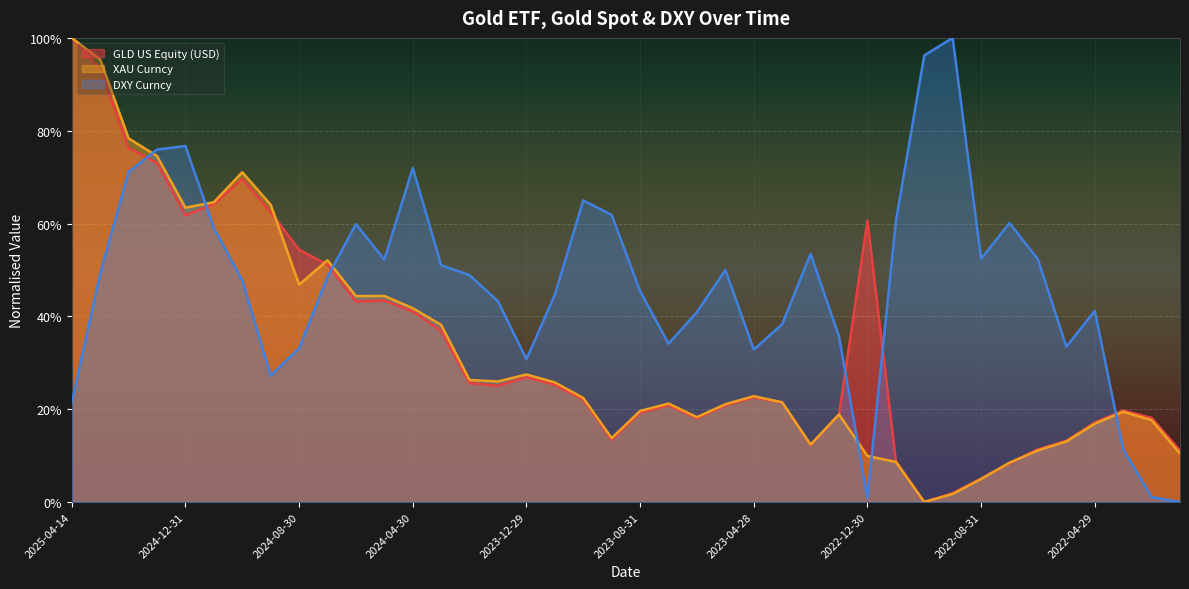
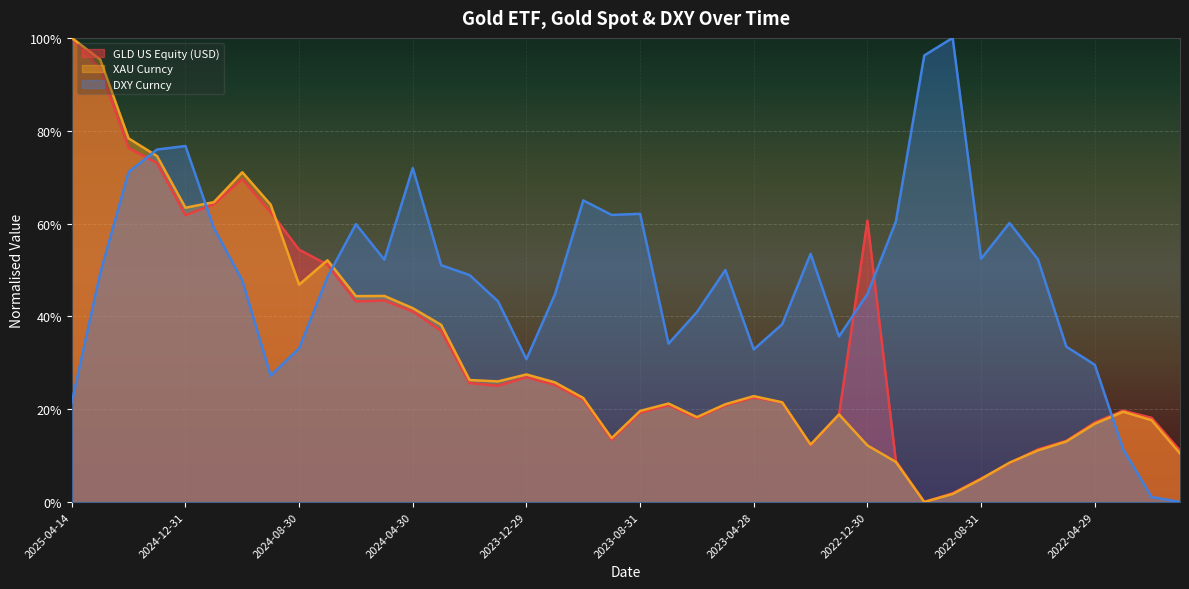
  {
    "GLD US Equity (USD)": {
      "2024-12-31": "62%",
      "2024-08-30": "54%",
      "2024-04-30": "41%",
      "2023-12-29": "27%",
      "2022-12-30": "61%"
    },
    "XAU Curncy": {
      "2024-12-31": "63%",
      "2024-08-30": "47%",
      "2024-04-30": "42%",
      "2023-12-29": "27%",
-     "2022-12-30": "10%"
+     "2022-12-30": "12%"
    },
    "DXY Curncy": {
      "2025-04-14": "21%",
      "2024-12-31": "77%",
      "2024-08-30": "33%",
      "2024-04-30": "72%",
      "2023-12-29": "31%",
-     "2023-08-31": "45%",
+     "2023-08-31": "62%",
      "2023-04-28": "33%",
-     "2022-12-30": "1%",
+     "2022-12-30": "45%",
      "2022-08-31": "52%",
-     "2022-04-29": "41%"
+     "2022-04-29": "30%"
    }
  }
